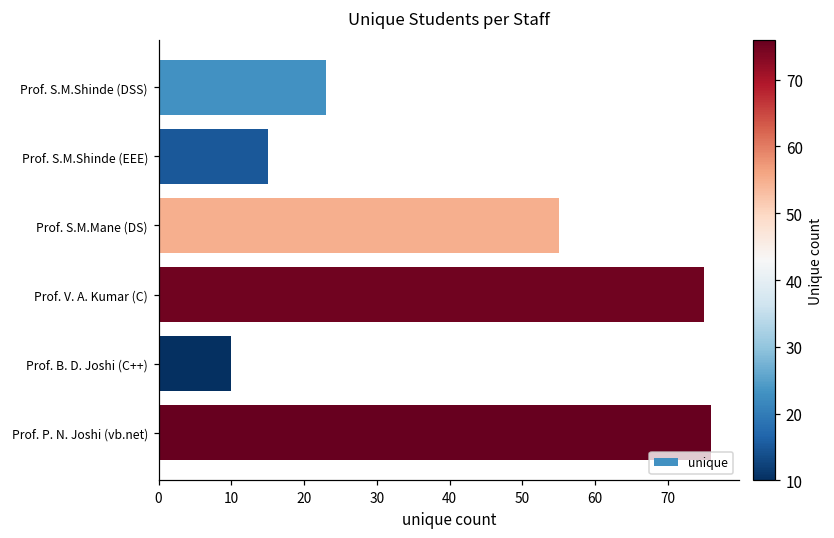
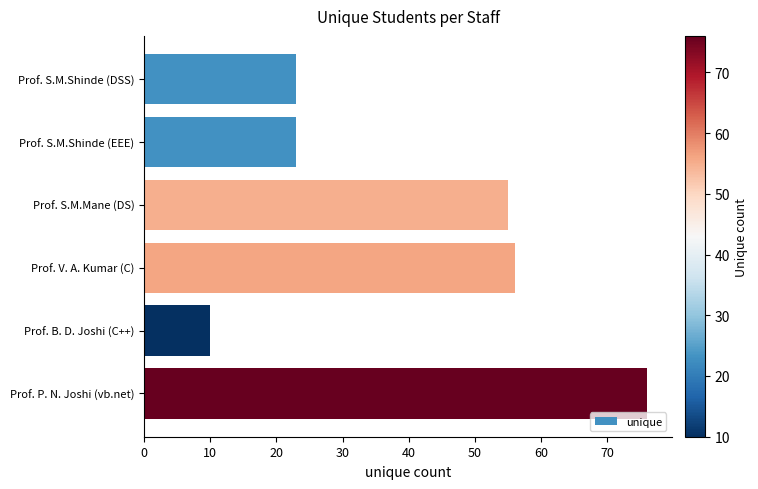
  {
    "Prof. S.M.Shinde (DSS)": 23,
-   "Prof. S.M.Shinde (EEE)": 15,
+   "Prof. S.M.Shinde (EEE)": 23,
    "Prof. S.M.Mane (DS)": 55,
-   "Prof. V. A. Kumar (C)": 75,
+   "Prof. V. A. Kumar (C)": 56,
    "Prof. B. D. Joshi (C++)": 10,
    "Prof. P. N. Joshi (vb.net)": 76
  }
